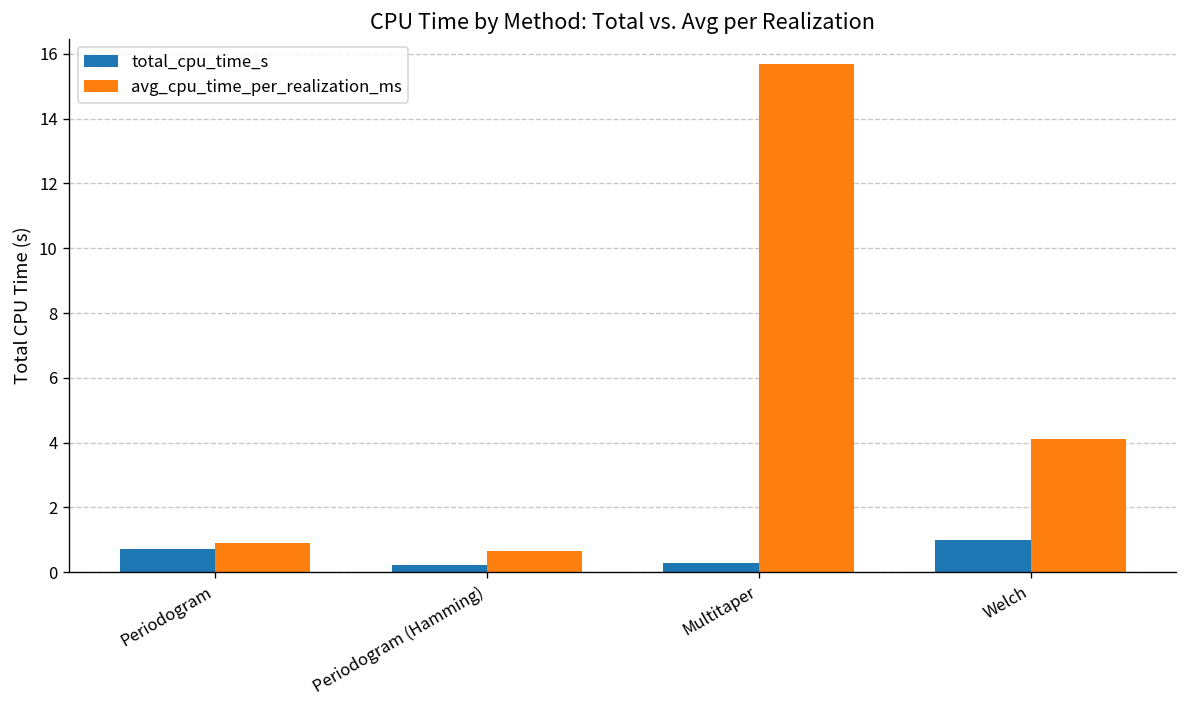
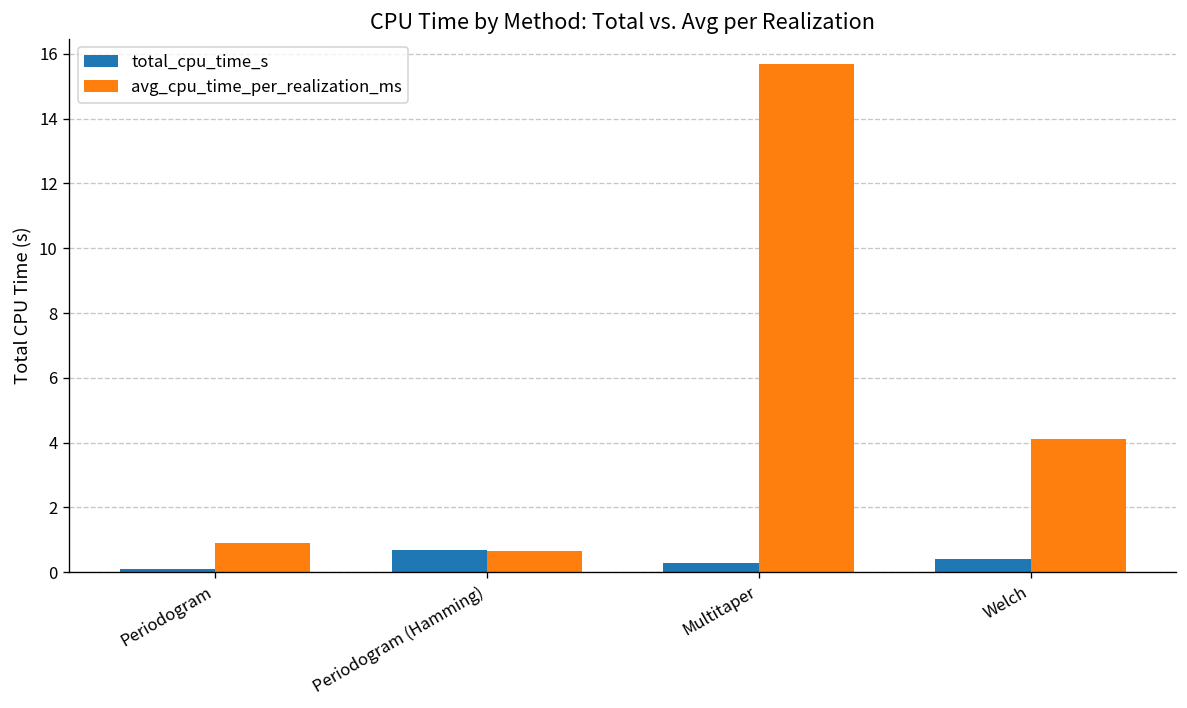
  {
    "total_cpu_time_s": {
-     "Periodogram": 0.7,
-     "Periodogram (Hamming)": 0.2,
+     "Periodogram": 0.1,
+     "Periodogram (Hamming)": 0.7,
      "Multitaper": 0.3,
-     "Welch": 1.0
+     "Welch": 0.4
    },
    "avg_cpu_time_per_realization_ms": {
      "Periodogram": 0.9,
      "Periodogram (Hamming)": 0.7,
      "Multitaper": 15.7,
      "Welch": 4.1
    }
  }
